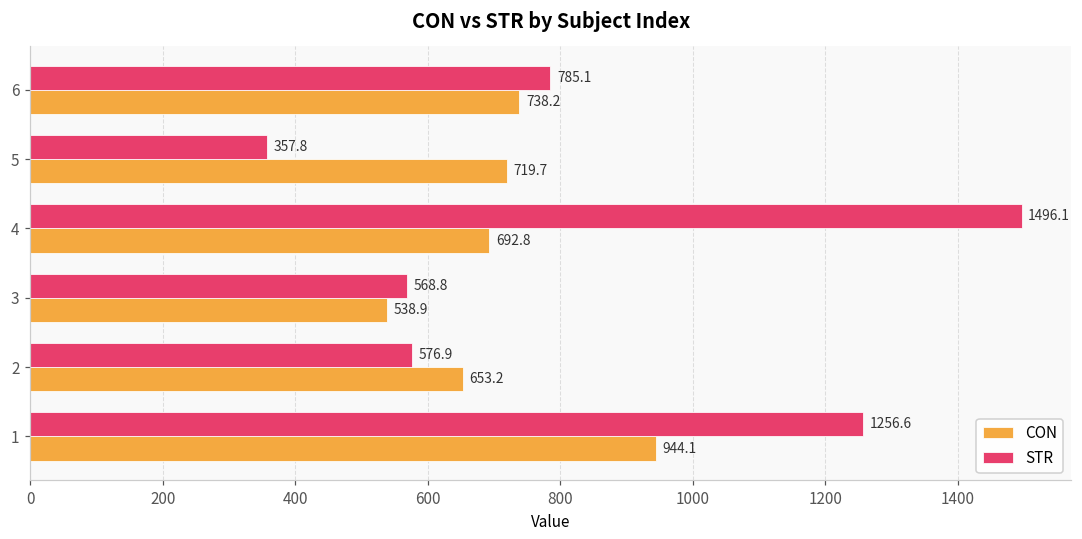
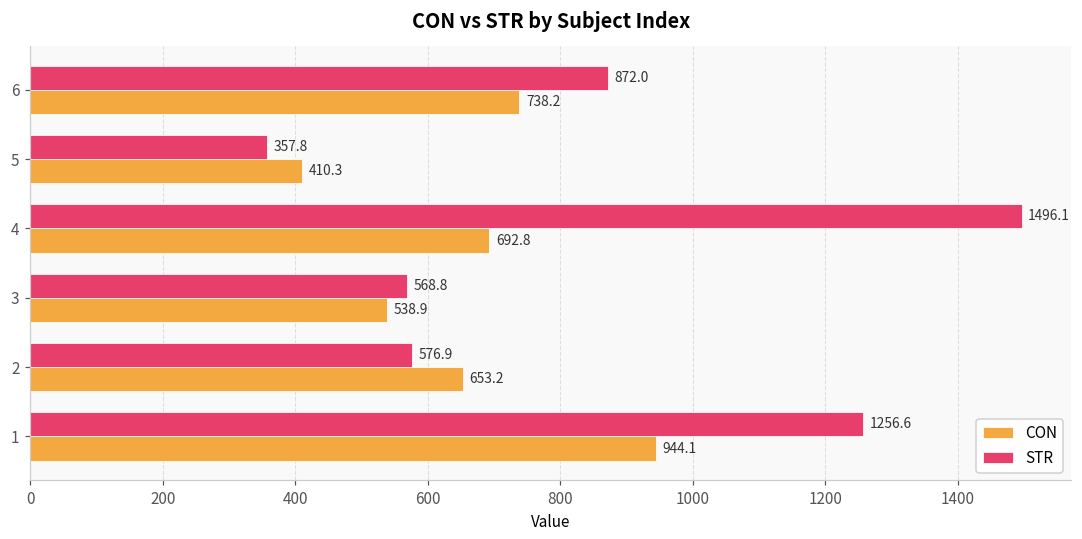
  {
    "CON": {
      "6": 738.2,
-     "5": 719.7,
+     "5": 410.3,
      "4": 692.8,
      "3": 538.9,
      "2": 653.2,
      "1": 944.1
    },
    "STR": {
-     "6": 785.1,
+     "6": 872.0,
      "5": 357.8,
      "4": 1496.1,
      "3": 568.8,
      "2": 576.9,
      "1": 1256.6
    }
  }
